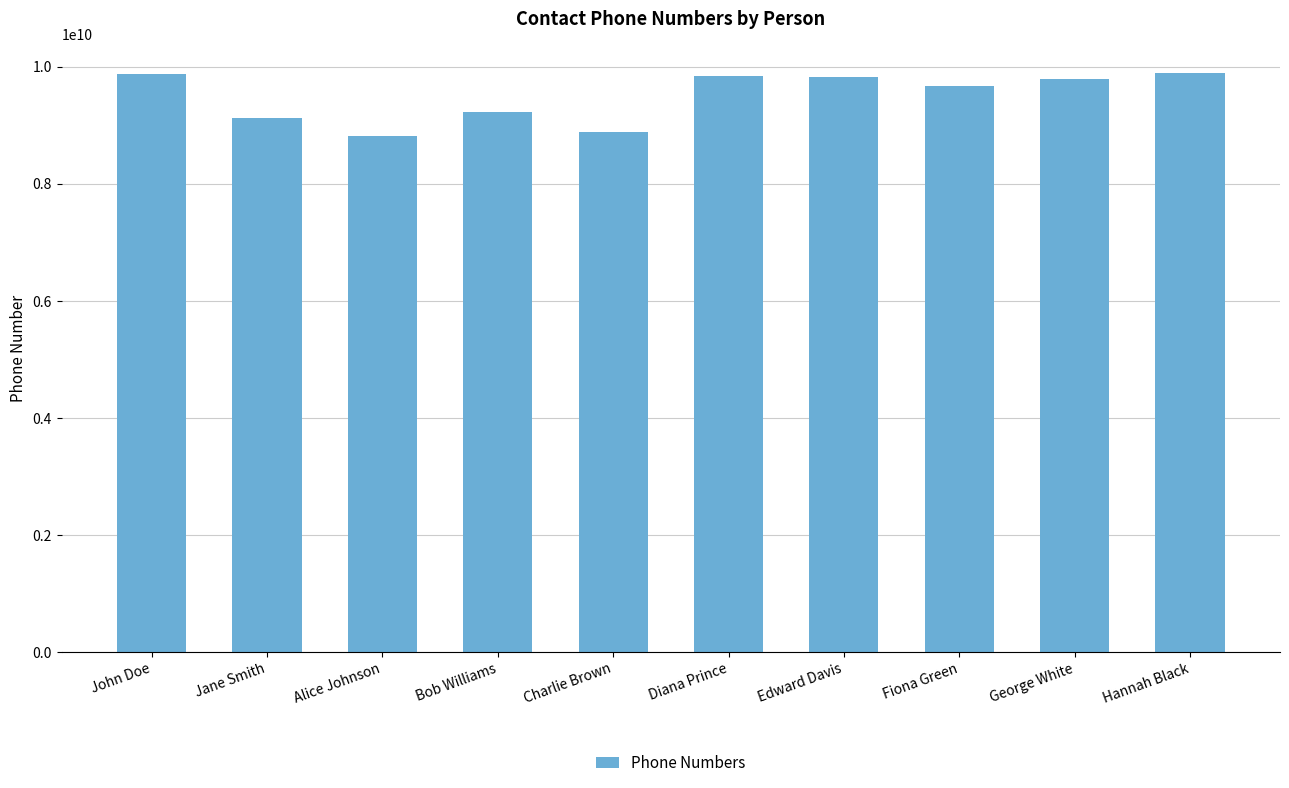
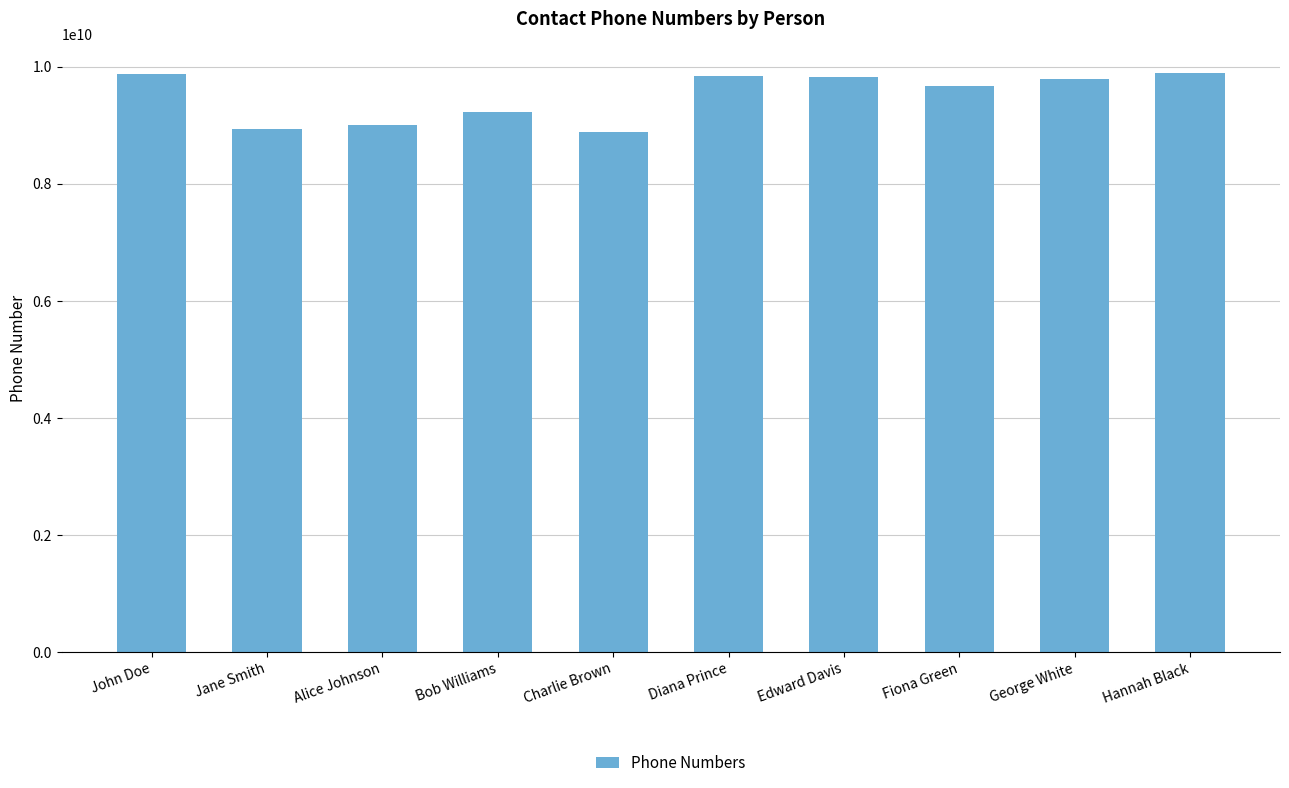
  {
    "John Doe": 9900000000,
-   "Jane Smith": 9100000000,
-   "Alice Johnson": 8800000000,
+   "Jane Smith": 8900000000,
+   "Alice Johnson": 9000000000,
    "Bob Williams": 9200000000,
    "Charlie Brown": 8900000000,
    "Diana Prince": 9800000000,
    "Edward Davis": 9800000000,
    "Fiona Green": 9700000000,
    "George White": 9800000000,
    "Hannah Black": 9900000000
  }
